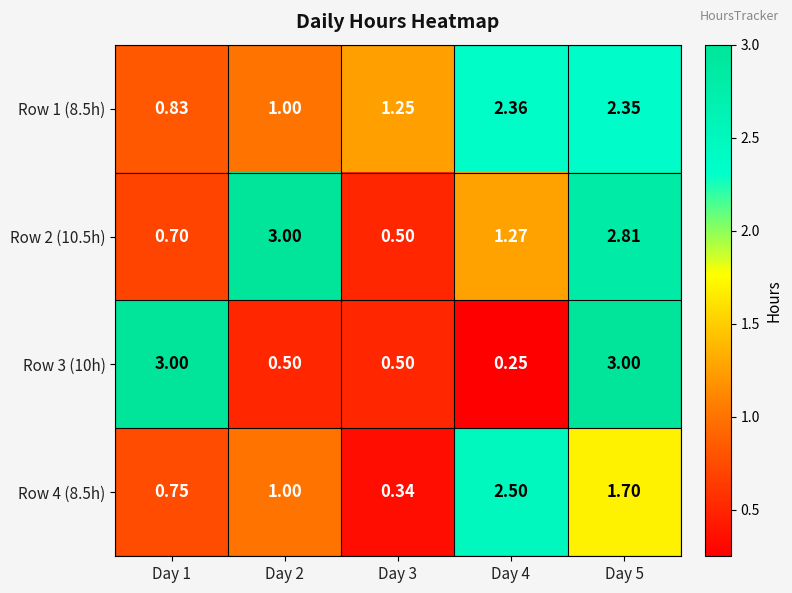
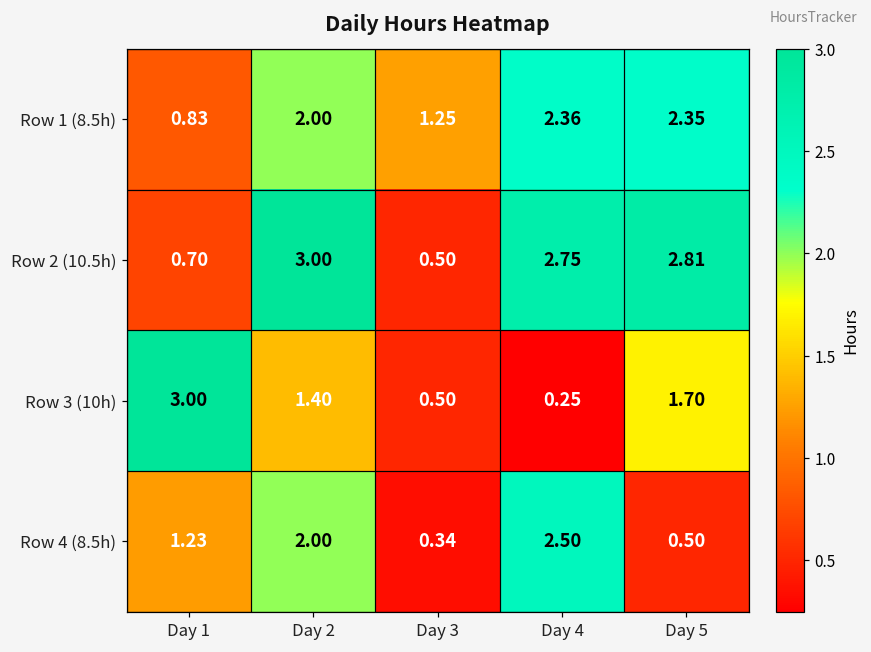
  {
    "Row 1 (8.5h)": {
      "Day 1": 0.83,
-     "Day 2": 1.00,
+     "Day 2": 2.00,
      "Day 3": 1.25,
      "Day 4": 2.36,
      "Day 5": 2.35
    },
    "Row 2 (10.5h)": {
      "Day 1": 0.70,
      "Day 2": 3.00,
      "Day 3": 0.50,
-     "Day 4": 1.27,
+     "Day 4": 2.75,
      "Day 5": 2.81
    },
    "Row 3 (10h)": {
      "Day 1": 3.00,
-     "Day 2": 0.50,
+     "Day 2": 1.40,
      "Day 3": 0.50,
      "Day 4": 0.25,
-     "Day 5": 3.00
+     "Day 5": 1.70
    },
    "Row 4 (8.5h)": {
-     "Day 1": 0.75,
-     "Day 2": 1.00,
+     "Day 1": 1.23,
+     "Day 2": 2.00,
      "Day 3": 0.34,
      "Day 4": 2.50,
-     "Day 5": 1.70
+     "Day 5": 0.50
    }
  }
